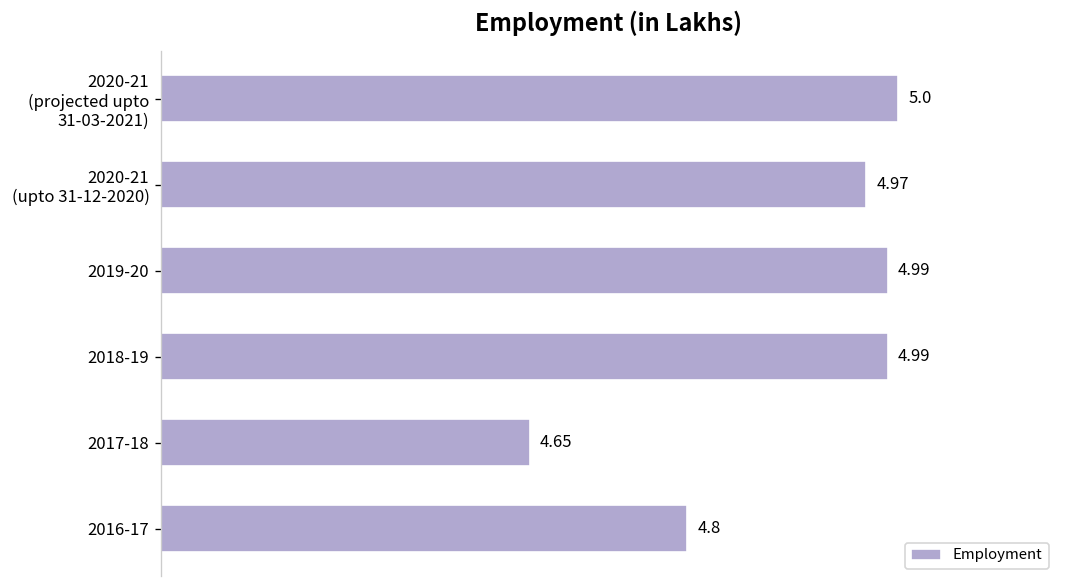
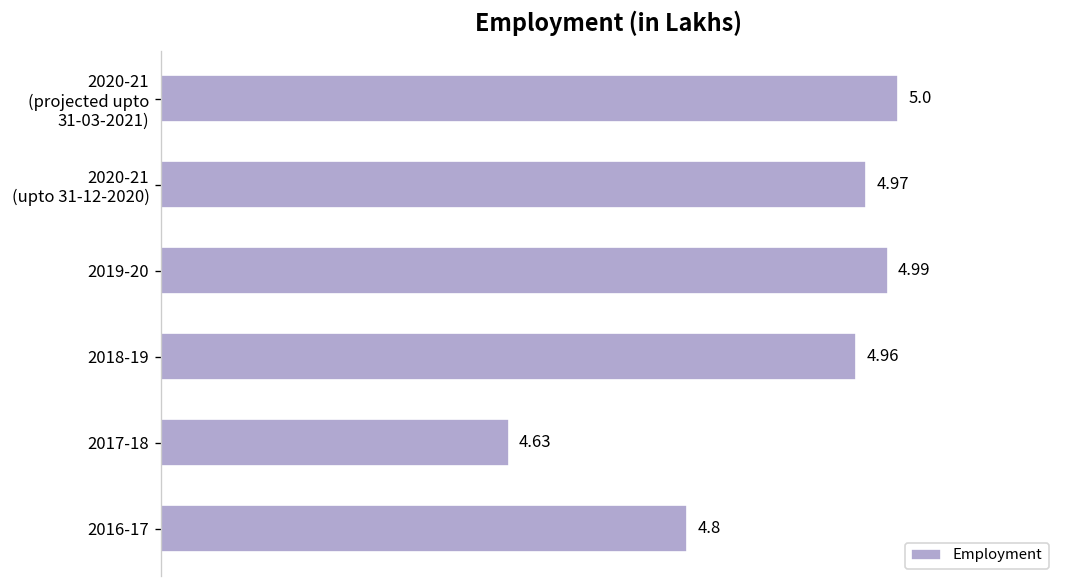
  {
    "2020-21 (projected upto 31-03-2021)": 5.0,
    "2020-21 (upto 31-12-2020)": 4.97,
    "2019-20": 4.99,
-   "2018-19": 4.99,
-   "2017-18": 4.65,
+   "2018-19": 4.96,
+   "2017-18": 4.63,
    "2016-17": 4.8
  }
